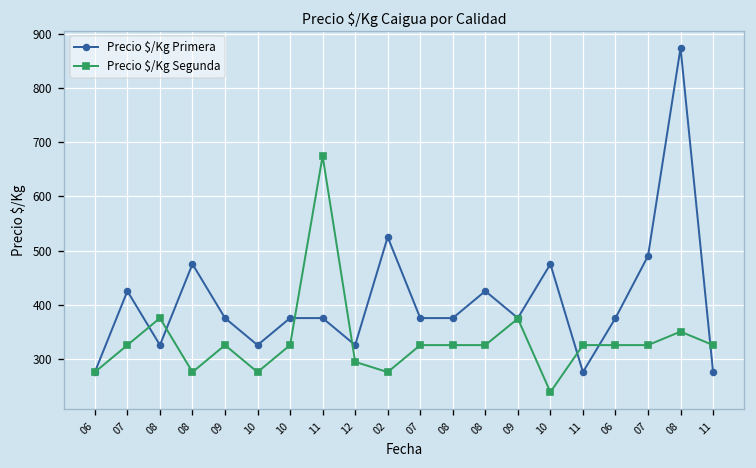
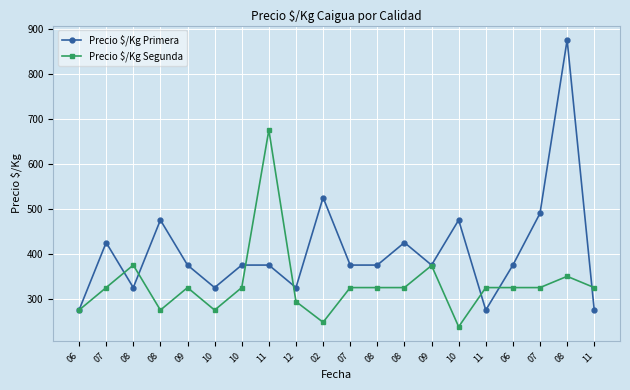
  {
    "Precio $/Kg Primera": {
      "12": 330,
      "02": 530
    },
    "Precio $/Kg Segunda": {
      "12": 290,
-     "02": 280
+     "02": 250
    }
  }
